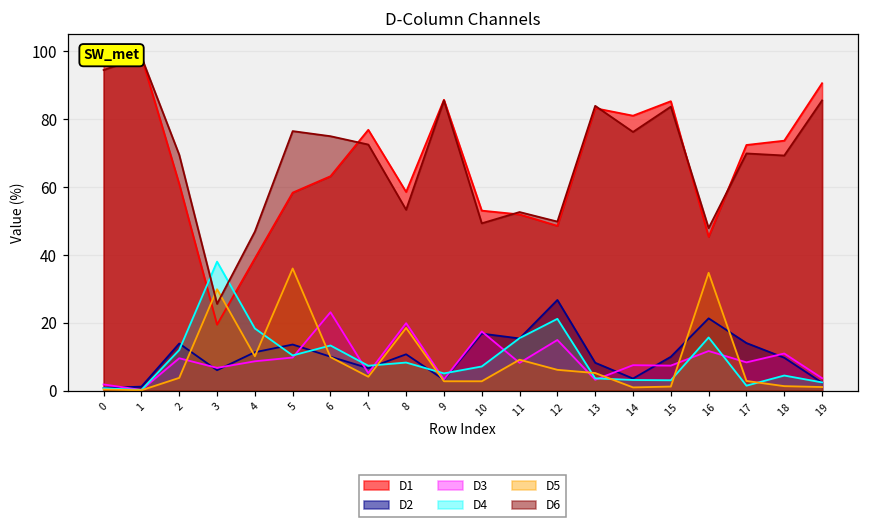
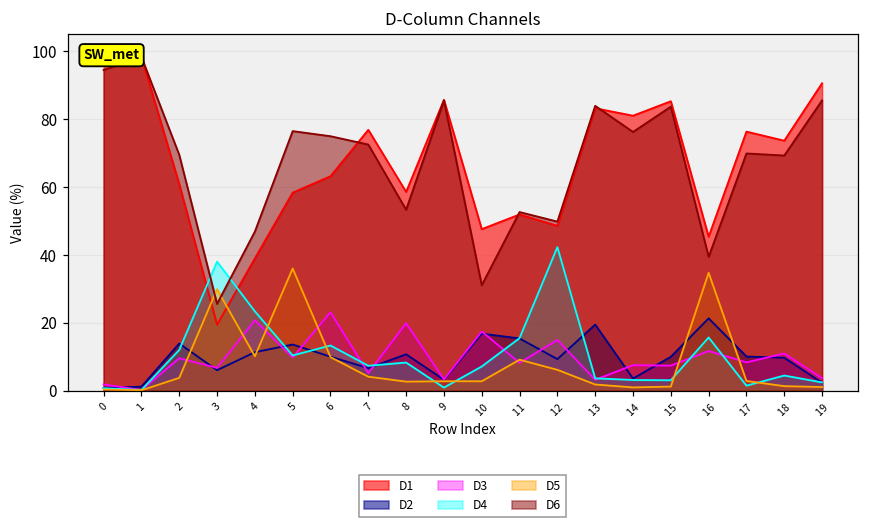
  {
    "D1": {
      "2": 61,
      "3": 19,
      "4": 39,
      "5": 58,
      "6": 63,
      "7": 77,
      "8": 59,
-     "10": 53,
+     "10": 48,
      "12": 49,
      "14": 81,
      "15": 85,
      "16": 45,
-     "17": 72,
+     "17": 76,
      "18": 74,
      "19": 91
    },
    "D2": {
      "1": 1,
      "2": 14,
      "4": 11,
      "5": 14,
      "8": 11,
-     "12": 27,
-     "13": 8,
+     "12": 9,
+     "13": 19,
      "15": 10,
      "16": 21,
-     "17": 14,
+     "17": 10,
      "18": 10
    },
    "D3": {
      "0": 2,
      "2": 10,
-     "4": 9,
+     "4": 21,
      "6": 23,
      "7": 5,
      "8": 20,
      "11": 8,
      "12": 15,
      "14": 7,
      "15": 7,
      "16": 12,
      "17": 8,
      "18": 11,
      "19": 4
    },
    "D4": {
      "2": 12,
      "3": 38,
-     "4": 18,
+     "4": 23,
      "6": 13,
      "8": 8,
-     "9": 5,
+     "9": 1,
      "10": 7,
-     "12": 21,
+     "12": 42,
      "15": 3,
      "16": 16,
      "17": 1,
      "18": 4
    },
    "D5": {
      "2": 4,
      "3": 30,
      "4": 10,
      "5": 36,
      "7": 4,
-     "8": 18,
+     "8": 3,
      "10": 3,
      "11": 9,
      "12": 6,
-     "13": 5,
+     "13": 2,
      "14": 1,
      "15": 1,
      "16": 35,
      "17": 3,
      "18": 1,
      "19": 1
    },
    "D6": {
      "0": 94,
      "2": 69,
      "3": 26,
      "4": 47,
      "5": 76,
      "6": 75,
      "7": 72,
      "8": 53,
-     "10": 49,
+     "10": 31,
      "12": 50,
      "14": 76,
      "15": 84,
-     "16": 48,
+     "16": 39,
      "17": 70,
      "18": 69,
      "19": 85
    }
  }
